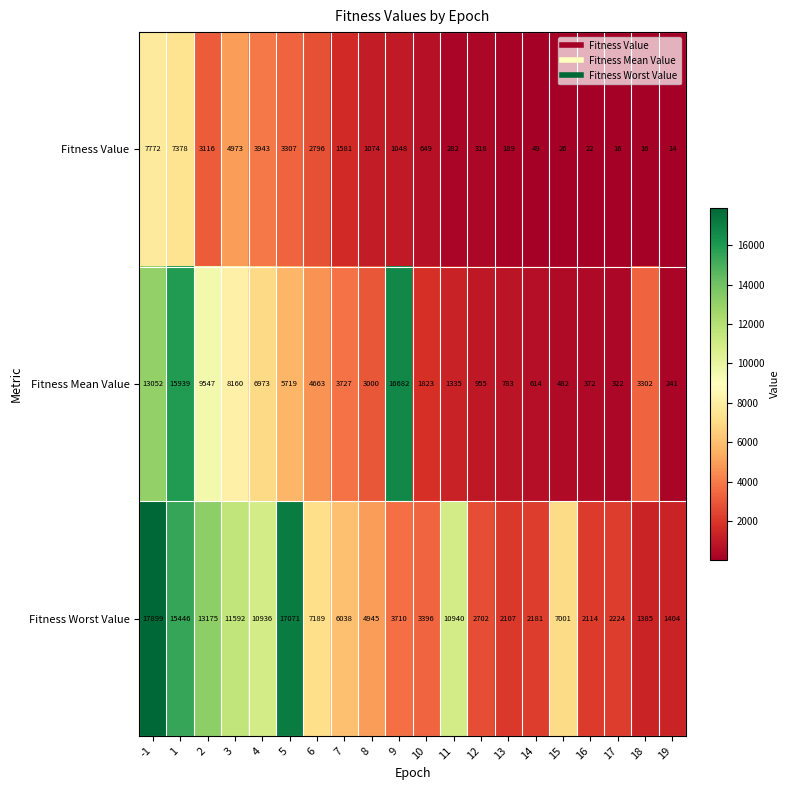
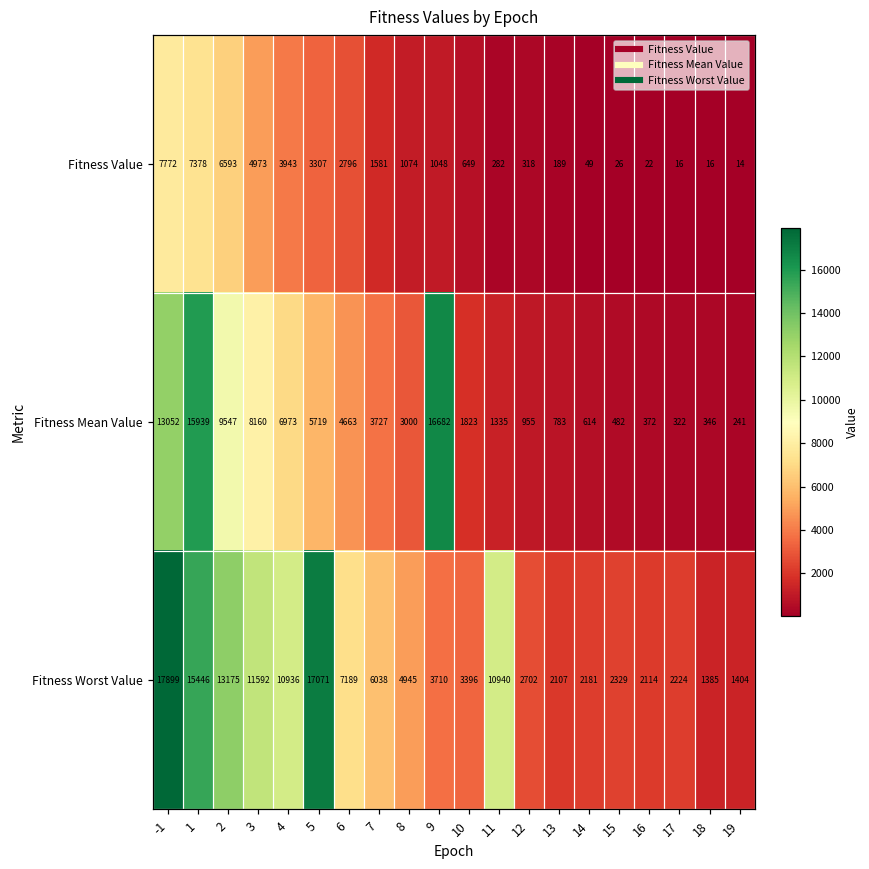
  {
    "Fitness Value": {
      "-1": 7772,
      "1": 7378,
-     "2": 3116,
+     "2": 6593,
      "3": 4973,
      "4": 3943,
      "5": 3307,
      "6": 2796,
      "7": 1581,
      "8": 1074,
      "9": 1048,
      "10": 649,
      "11": 282,
      "12": 318,
      "13": 189,
      "14": 49,
      "15": 26,
      "16": 22,
      "17": 16,
      "18": 16,
      "19": 14
    },
    "Fitness Mean Value": {
      "-1": 13052,
      "1": 15939,
      "2": 9547,
      "3": 8160,
      "4": 6973,
      "5": 5719,
      "6": 4663,
      "7": 3727,
      "8": 3000,
      "9": 16682,
      "10": 1823,
      "11": 1335,
      "12": 955,
      "13": 783,
      "14": 614,
      "15": 482,
      "16": 372,
      "17": 322,
-     "18": 3302,
+     "18": 346,
      "19": 241
    },
    "Fitness Worst Value": {
      "-1": 17899,
      "1": 15446,
      "2": 13175,
      "3": 11592,
      "4": 10936,
      "5": 17071,
      "6": 7189,
      "7": 6038,
      "8": 4945,
      "9": 3710,
      "10": 3396,
      "11": 10940,
      "12": 2702,
      "13": 2107,
      "14": 2181,
-     "15": 7001,
+     "15": 2329,
      "16": 2114,
      "17": 2224,
      "18": 1385,
      "19": 1404
    }
  }
